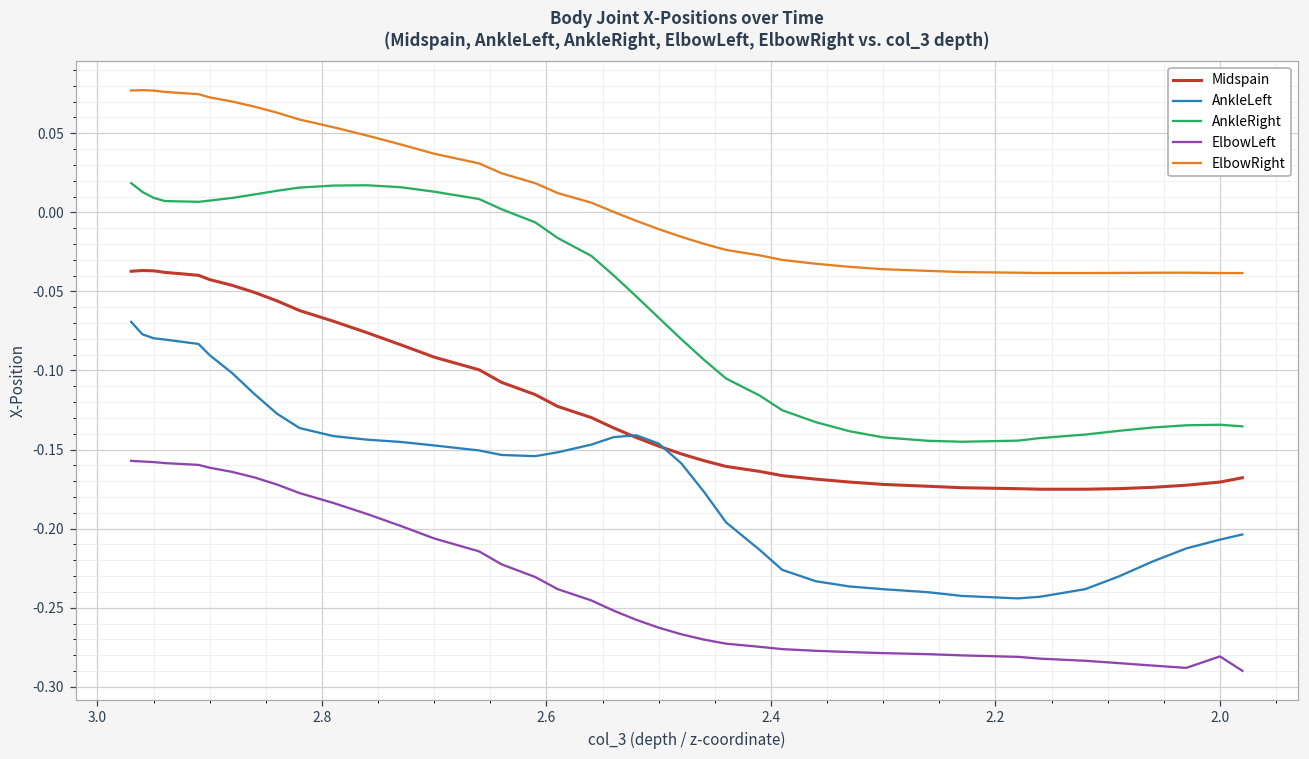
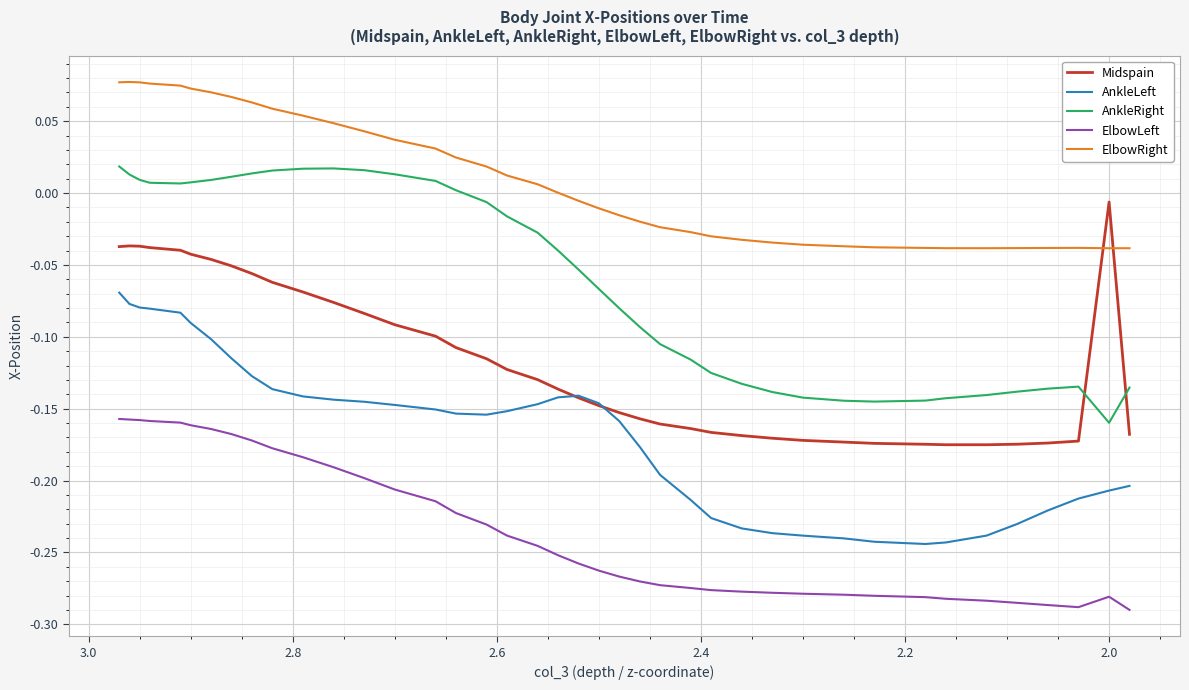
  {
    "Midspain": {
-     "2.0": -0.171
+     "2.0": -0.006
    },
    "AnkleLeft": {
      "2.0": -0.207
    },
    "AnkleRight": {
-     "2.0": -0.134
+     "2.0": -0.160
    },
    "ElbowLeft": {
      "2.0": -0.281
    },
    "ElbowRight": {
      "2.0": -0.038
    }
  }
